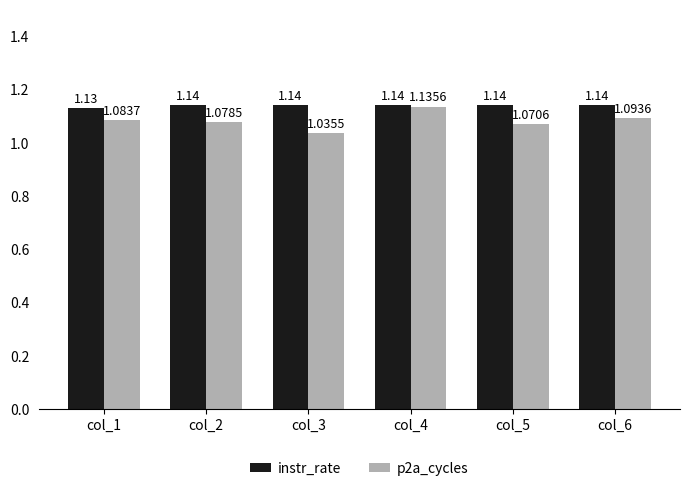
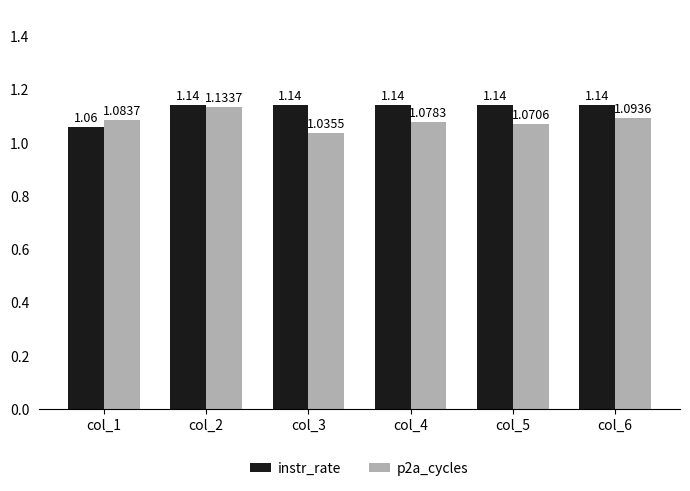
  {
    "instr_rate": {
-     "col_1": 1.13,
+     "col_1": 1.06,
      "col_2": 1.14,
      "col_3": 1.14,
      "col_4": 1.14,
      "col_5": 1.14,
      "col_6": 1.14
    },
    "p2a_cycles": {
      "col_1": 1.0837,
-     "col_2": 1.0785,
+     "col_2": 1.1337,
      "col_3": 1.0355,
-     "col_4": 1.1356,
+     "col_4": 1.0783,
      "col_5": 1.0706,
      "col_6": 1.0936
    }
  }
